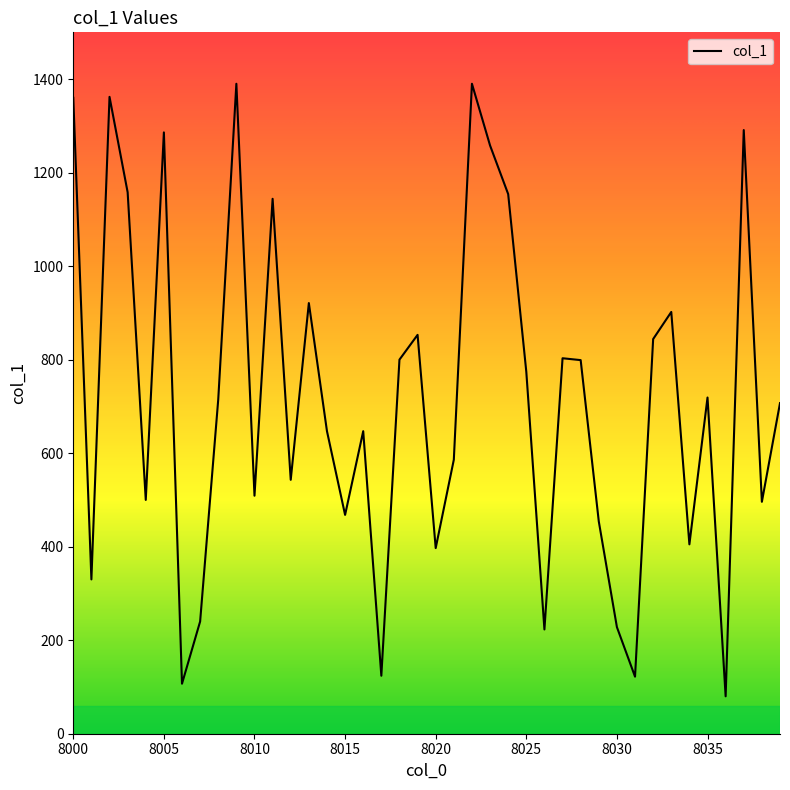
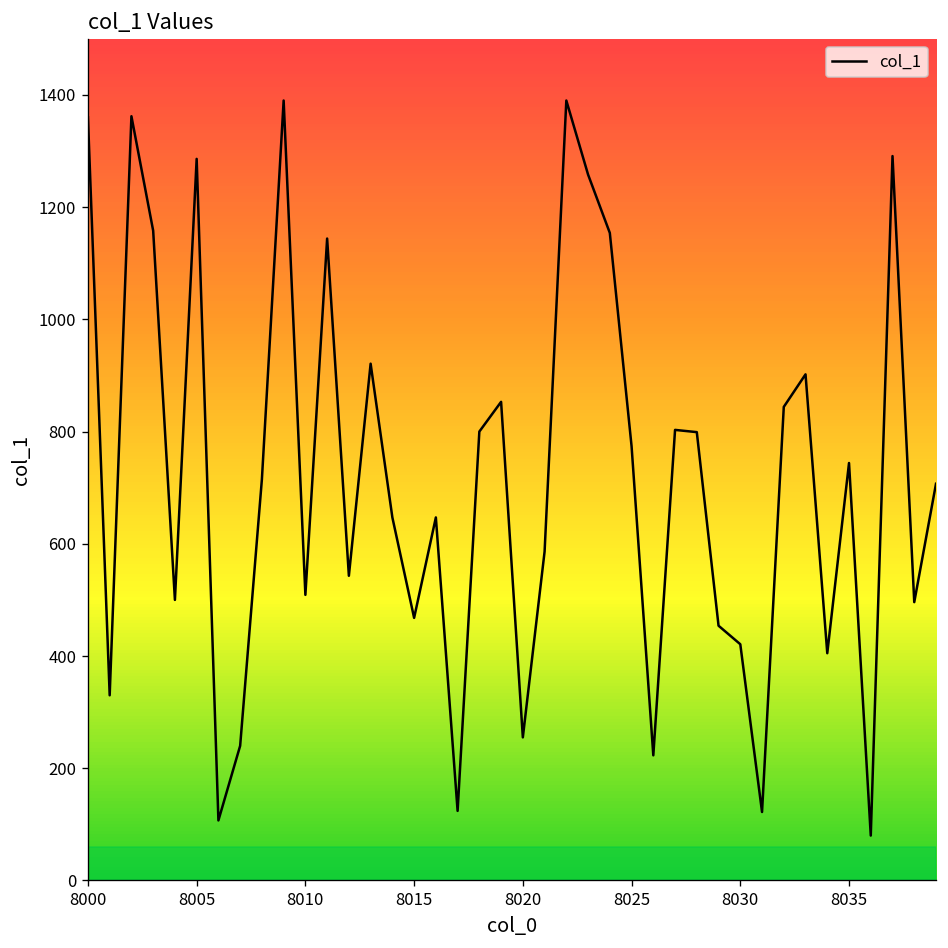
  {
    "8000": 1360,
    "8005": 1290,
    "8010": 510,
    "8015": 470,
-   "8020": 400,
+   "8020": 260,
    "8025": 770,
-   "8030": 230,
-   "8035": 720
+   "8030": 420,
+   "8035": 740
  }
